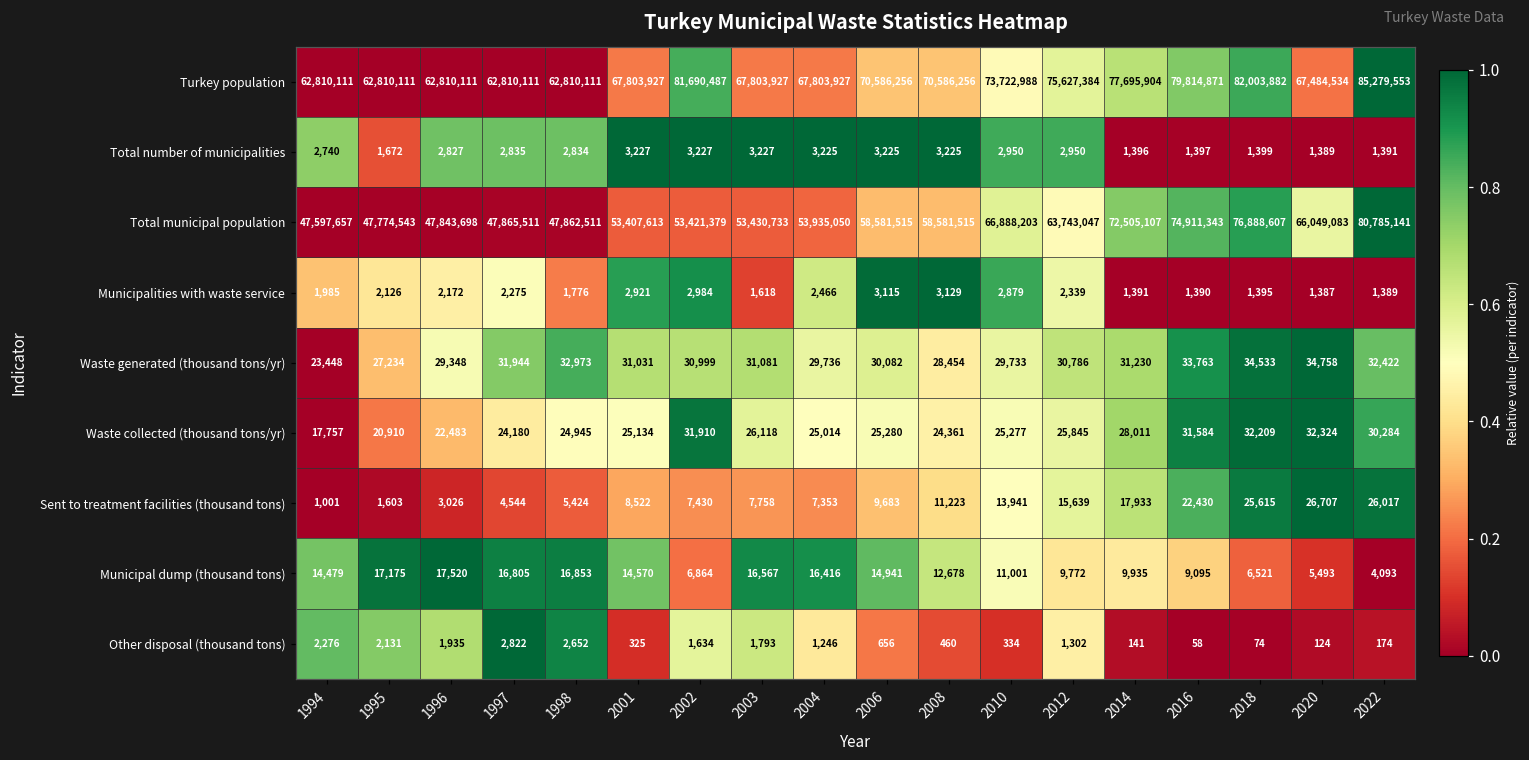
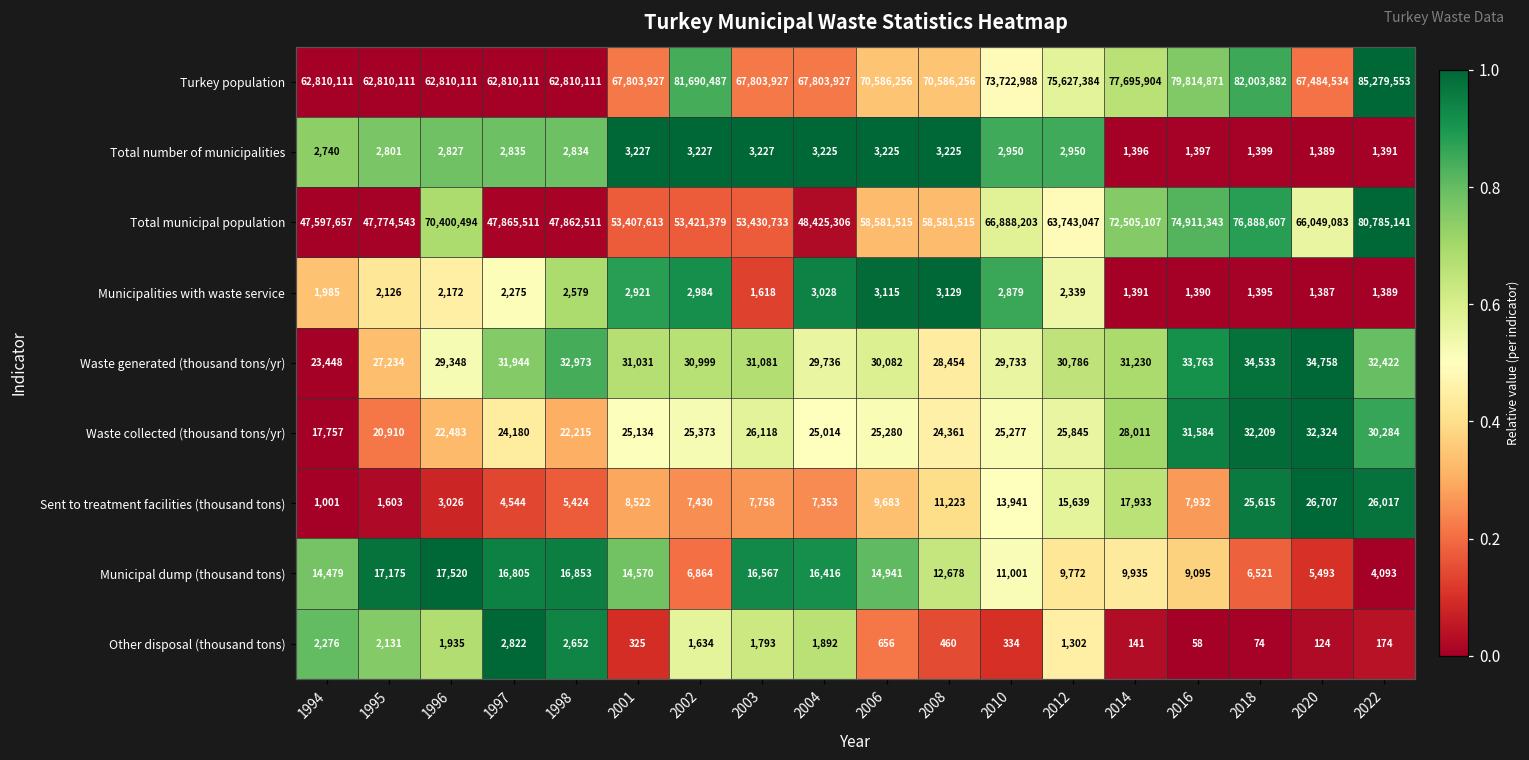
  {
    "Turkey population": {
      "1994": "62,810,111",
      "1995": "62,810,111",
      "1996": "62,810,111",
      "1997": "62,810,111",
      "1998": "62,810,111",
      "2001": "67,803,927",
      "2002": "81,690,487",
      "2003": "67,803,927",
      "2004": "67,803,927",
      "2006": "70,586,256",
      "2008": "70,586,256",
      "2010": "73,722,988",
      "2012": "75,627,384",
      "2014": "77,695,904",
      "2016": "79,814,871",
      "2018": "82,003,882",
      "2020": "67,484,534",
      "2022": "85,279,553"
    },
    "Total number of municipalities": {
      "1994": "2,740",
-     "1995": "1,672",
+     "1995": "2,801",
      "1996": "2,827",
      "1997": "2,835",
      "1998": "2,834",
      "2001": "3,227",
      "2002": "3,227",
      "2003": "3,227",
      "2004": "3,225",
      "2006": "3,225",
      "2008": "3,225",
      "2010": "2,950",
      "2012": "2,950",
      "2014": "1,396",
      "2016": "1,397",
      "2018": "1,399",
      "2020": "1,389",
      "2022": "1,391"
    },
    "Total municipal population": {
      "1994": "47,597,657",
      "1995": "47,774,543",
-     "1996": "47,843,698",
+     "1996": "70,400,494",
      "1997": "47,865,511",
      "1998": "47,862,511",
      "2001": "53,407,613",
      "2002": "53,421,379",
      "2003": "53,430,733",
-     "2004": "53,935,050",
+     "2004": "48,425,306",
      "2006": "58,581,515",
      "2008": "58,581,515",
      "2010": "66,888,203",
      "2012": "63,743,047",
      "2014": "72,505,107",
      "2016": "74,911,343",
      "2018": "76,888,607",
      "2020": "66,049,083",
      "2022": "80,785,141"
    },
    "Municipalities with waste service": {
      "1994": "1,985",
      "1995": "2,126",
      "1996": "2,172",
      "1997": "2,275",
-     "1998": "1,776",
+     "1998": "2,579",
      "2001": "2,921",
      "2002": "2,984",
      "2003": "1,618",
-     "2004": "2,466",
+     "2004": "3,028",
      "2006": "3,115",
      "2008": "3,129",
      "2010": "2,879",
      "2012": "2,339",
      "2014": "1,391",
      "2016": "1,390",
      "2018": "1,395",
      "2020": "1,387",
      "2022": "1,389"
    },
    "Waste generated (thousand tons/yr)": {
      "1994": "23,448",
      "1995": "27,234",
      "1996": "29,348",
      "1997": "31,944",
      "1998": "32,973",
      "2001": "31,031",
      "2002": "30,999",
      "2003": "31,081",
      "2004": "29,736",
      "2006": "30,082",
      "2008": "28,454",
      "2010": "29,733",
      "2012": "30,786",
      "2014": "31,230",
      "2016": "33,763",
      "2018": "34,533",
      "2020": "34,758",
      "2022": "32,422"
    },
    "Waste collected (thousand tons/yr)": {
      "1994": "17,757",
      "1995": "20,910",
      "1996": "22,483",
      "1997": "24,180",
-     "1998": "24,945",
+     "1998": "22,215",
      "2001": "25,134",
-     "2002": "31,910",
+     "2002": "25,373",
      "2003": "26,118",
      "2004": "25,014",
      "2006": "25,280",
      "2008": "24,361",
      "2010": "25,277",
      "2012": "25,845",
      "2014": "28,011",
      "2016": "31,584",
      "2018": "32,209",
      "2020": "32,324",
      "2022": "30,284"
    },
    "Sent to treatment facilities (thousand tons)": {
      "1994": "1,001",
      "1995": "1,603",
      "1996": "3,026",
      "1997": "4,544",
      "1998": "5,424",
      "2001": "8,522",
      "2002": "7,430",
      "2003": "7,758",
      "2004": "7,353",
      "2006": "9,683",
      "2008": "11,223",
      "2010": "13,941",
      "2012": "15,639",
      "2014": "17,933",
-     "2016": "22,430",
+     "2016": "7,932",
      "2018": "25,615",
      "2020": "26,707",
      "2022": "26,017"
    },
    "Municipal dump (thousand tons)": {
      "1994": "14,479",
      "1995": "17,175",
      "1996": "17,520",
      "1997": "16,805",
      "1998": "16,853",
      "2001": "14,570",
      "2002": "6,864",
      "2003": "16,567",
      "2004": "16,416",
      "2006": "14,941",
      "2008": "12,678",
      "2010": "11,001",
      "2012": "9,772",
      "2014": "9,935",
      "2016": "9,095",
      "2018": "6,521",
      "2020": "5,493",
      "2022": "4,093"
    },
    "Other disposal (thousand tons)": {
      "1994": "2,276",
      "1995": "2,131",
      "1996": "1,935",
      "1997": "2,822",
      "1998": "2,652",
      "2001": "325",
      "2002": "1,634",
      "2003": "1,793",
-     "2004": "1,246",
+     "2004": "1,892",
      "2006": "656",
      "2008": "460",
      "2010": "334",
      "2012": "1,302",
      "2014": "141",
      "2016": "58",
      "2018": "74",
      "2020": "124",
      "2022": "174"
    }
  }
